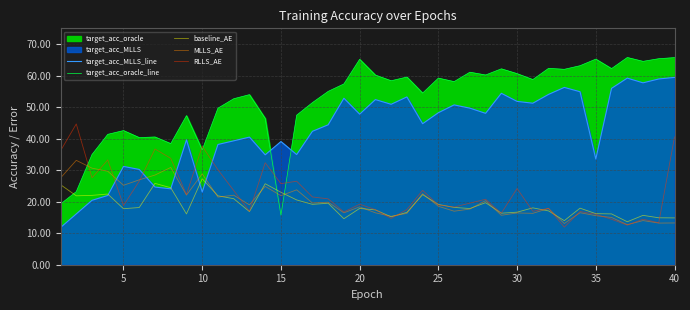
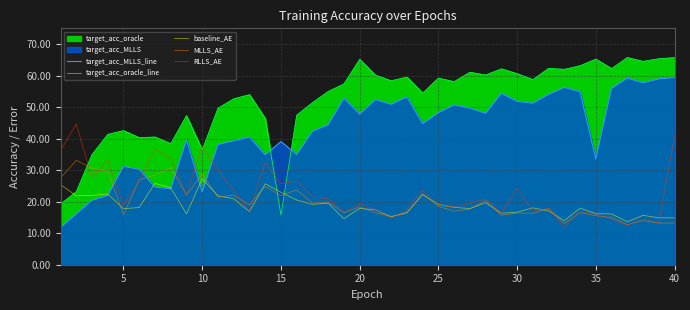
  {
    "target_acc_MLLS": {
      "5": 31,
      "10": 23,
      "15": 39,
      "20": 48,
      "25": 48,
      "30": 52,
      "35": 34,
      "40": 59
    },
    "target_acc_oracle": {
      "5": 43,
      "10": 36,
      "15": 16,
      "20": 65,
      "25": 59,
      "30": 61,
      "35": 65,
      "40": 66
    },
    "baseline_AE": {
      "5": 18,
      "10": 27,
      "15": 23,
      "40": 15
    },
    "MLLS_AE": {
-     "5": 25,
+     "5": 16,
      "10": 29,
      "15": 22,
      "40": 13
    },
    "RLLS_AE": {
      "5": 19,
      "10": 38,
      "15": 26,
      "20": 19,
      "30": 24,
      "40": 41
    }
  }
